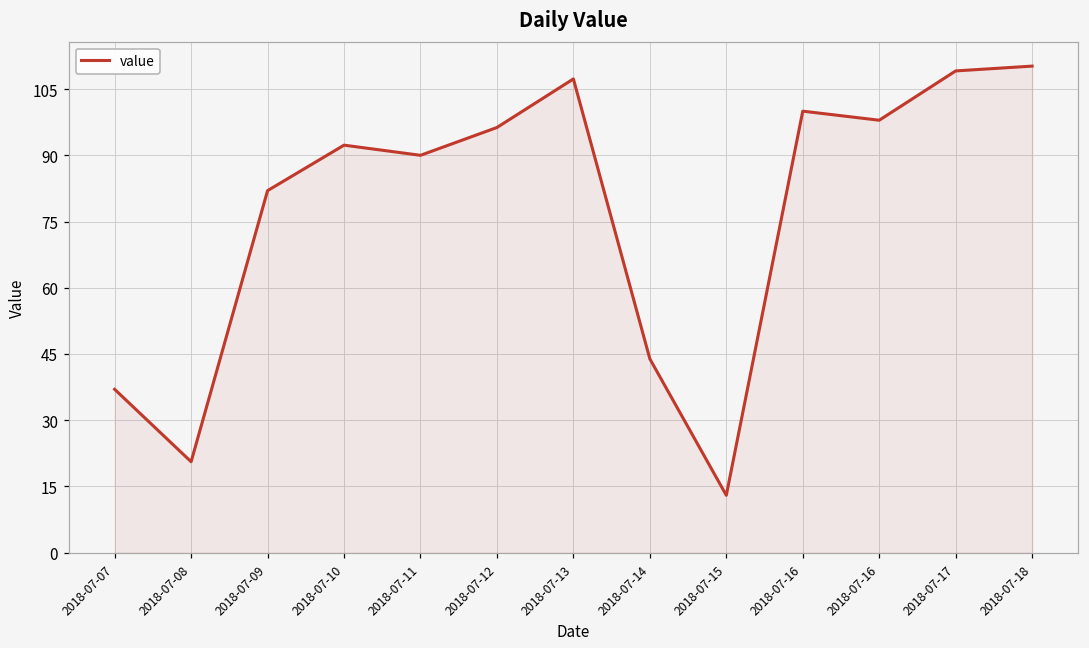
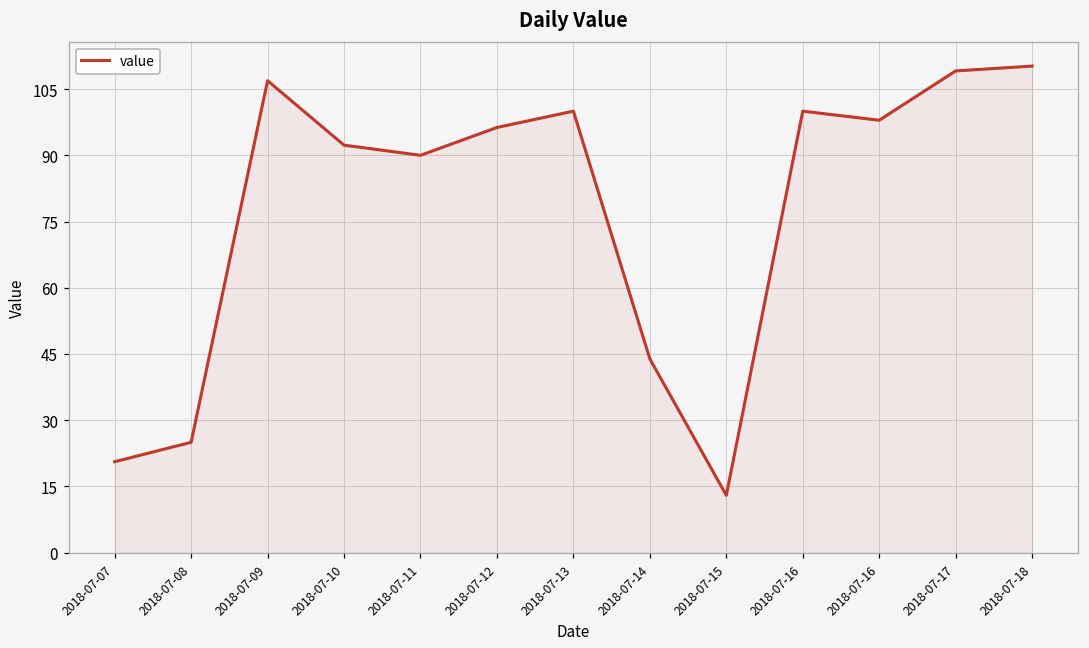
  {
-   "2018-07-07": 37,
-   "2018-07-08": 21,
-   "2018-07-09": 82,
+   "2018-07-07": 21,
+   "2018-07-08": 25,
+   "2018-07-09": 107,
    "2018-07-10": 92,
    "2018-07-11": 90,
    "2018-07-12": 96,
-   "2018-07-13": 107,
+   "2018-07-13": 100,
    "2018-07-14": 44,
    "2018-07-15": 13,
    "2018-07-17": 109,
    "2018-07-18": 110
  }
